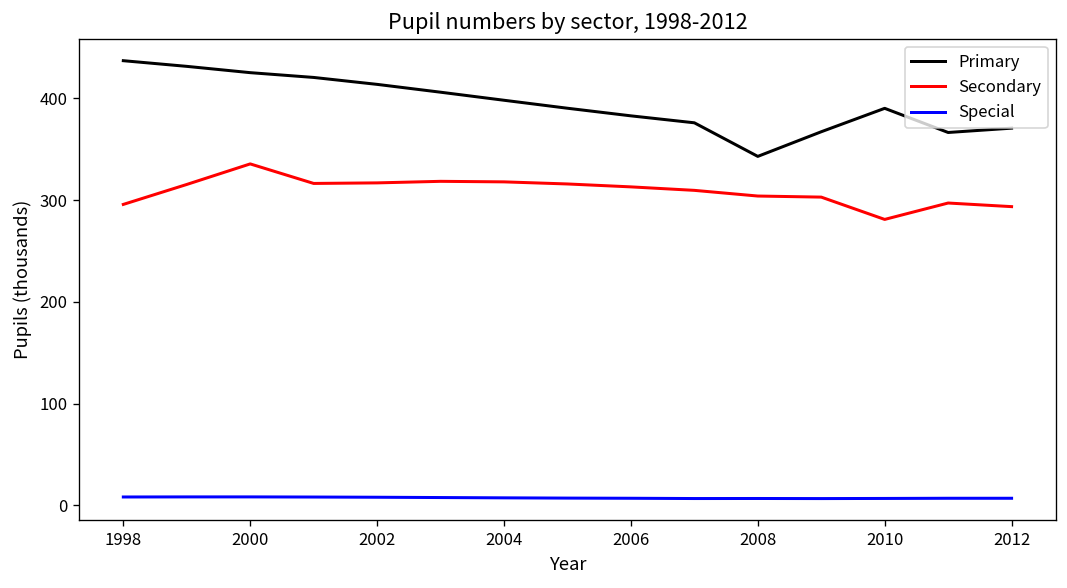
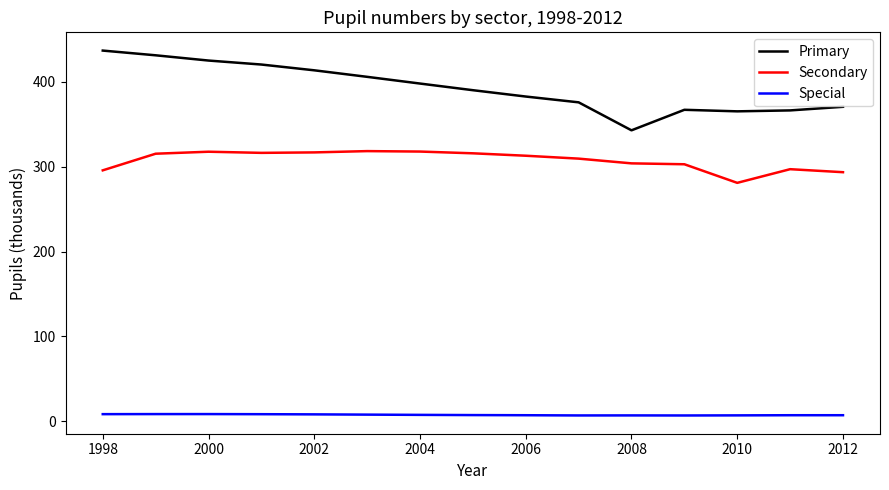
  {
    "Primary": {
      "1998": 440,
      "2000": 430,
      "2002": 410,
      "2004": 400,
      "2006": 380,
      "2008": 340,
-     "2010": 390,
+     "2010": 370,
      "2012": 370
    },
    "Secondary": {
      "1998": 300,
-     "2000": 340,
+     "2000": 320,
      "2002": 320,
      "2004": 320,
      "2006": 310,
      "2008": 300,
      "2010": 280,
      "2012": 290
    },
    "Special": {
      "1998": 10,
      "2000": 10,
      "2002": 10,
      "2004": 10,
      "2006": 10,
      "2008": 10,
      "2010": 10,
      "2012": 10
    }
  }
